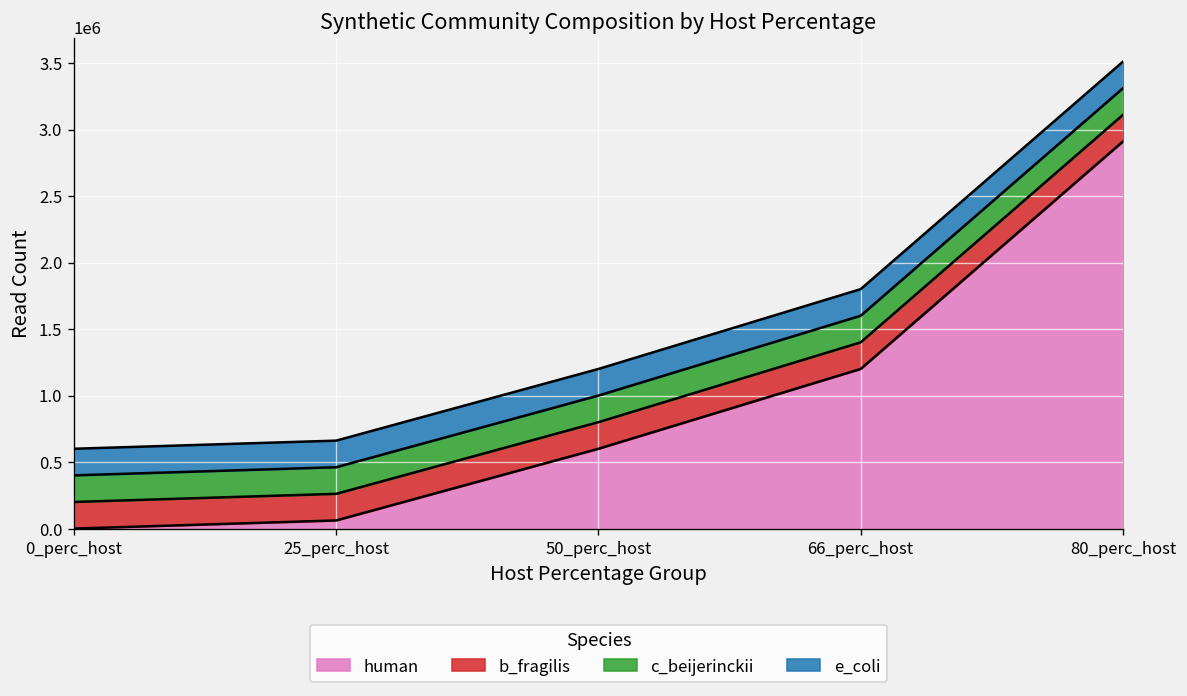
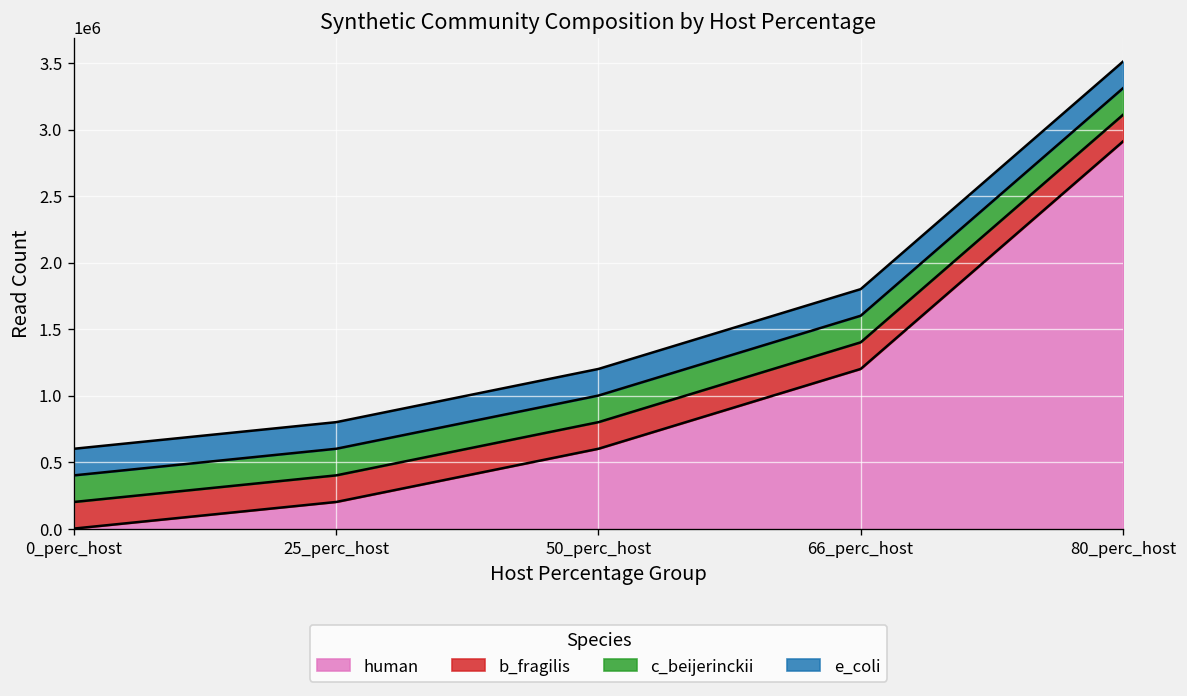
  {
    "human": {
      "0_perc_host": 0,
-     "25_perc_host": 60000,
+     "25_perc_host": 200000,
      "50_perc_host": 600000,
      "66_perc_host": 1200000,
      "80_perc_host": 2910000
    },
    "b_fragilis": {
      "0_perc_host": 200000,
      "25_perc_host": 200000,
      "50_perc_host": 200000,
      "66_perc_host": 200000,
      "80_perc_host": 200000
    },
    "c_beijerinckii": {
      "0_perc_host": 200000,
      "25_perc_host": 200000,
      "50_perc_host": 200000,
      "66_perc_host": 200000,
      "80_perc_host": 200000
    },
    "e_coli": {
      "0_perc_host": 200000,
      "25_perc_host": 200000,
      "50_perc_host": 200000,
      "66_perc_host": 200000,
      "80_perc_host": 200000
    }
  }
